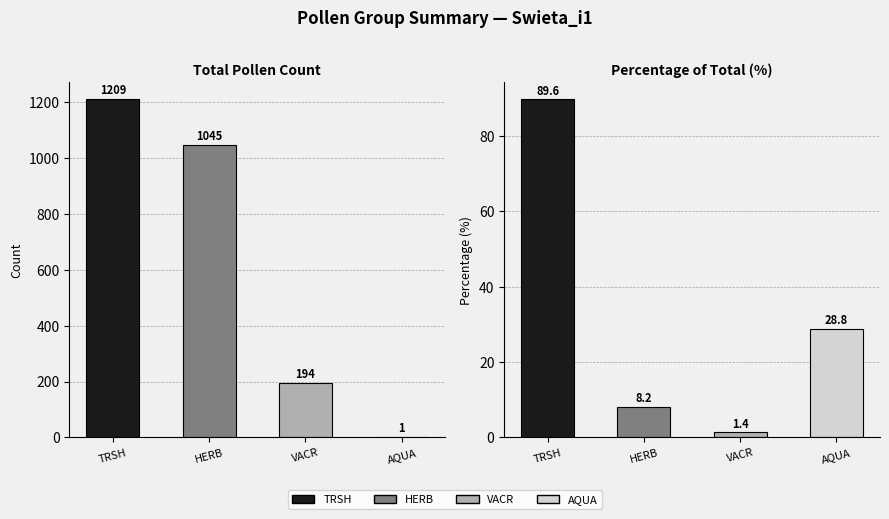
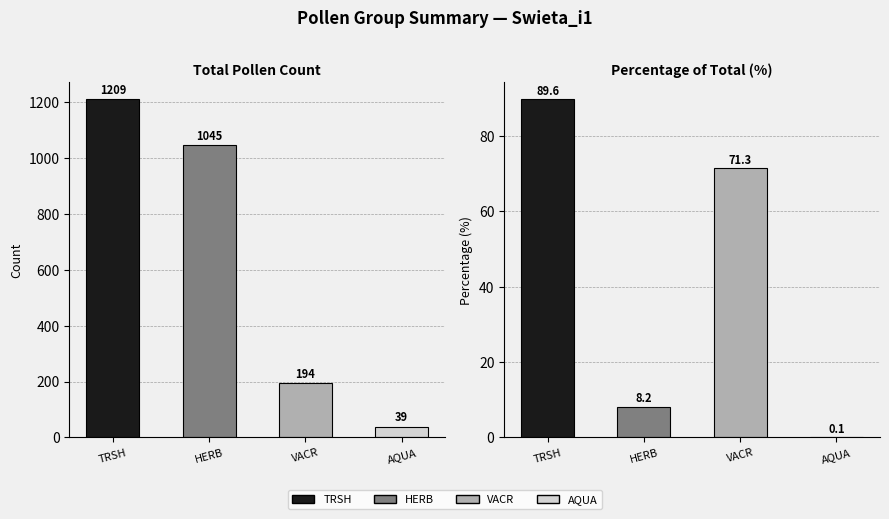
  {
    "Total Pollen Count": {
      "TRSH": 1209,
      "HERB": 1045,
      "VACR": 194,
-     "AQUA": 1
+     "AQUA": 39
    },
    "Percentage of Total (%)": {
      "TRSH": 89.6,
      "HERB": 8.2,
-     "VACR": 1.4,
-     "AQUA": 28.8
+     "VACR": 71.3,
+     "AQUA": 0.1
    }
  }
